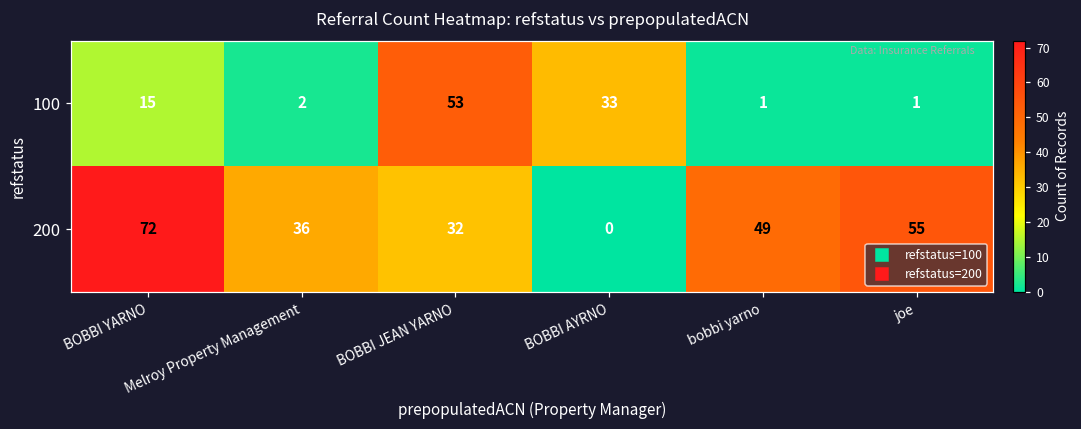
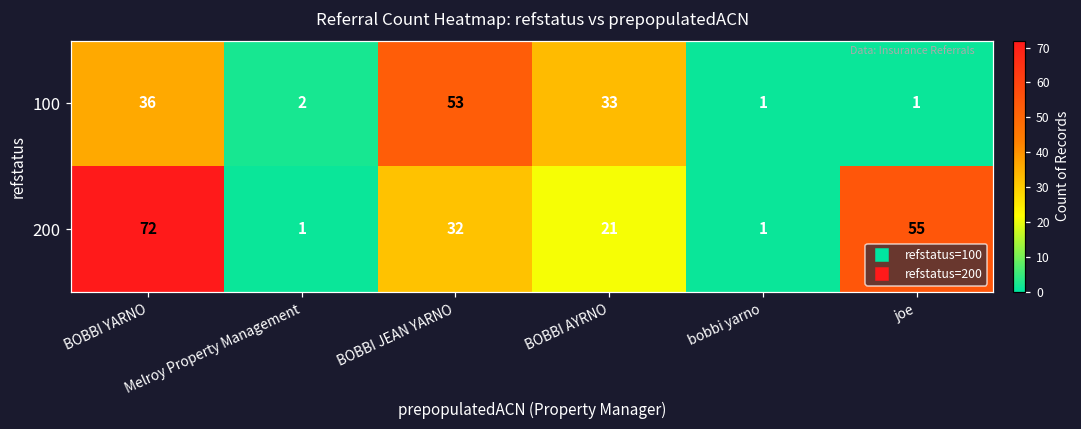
  {
    "100": {
-     "BOBBI YARNO": 15,
+     "BOBBI YARNO": 36,
      "Melroy Property Management": 2,
      "BOBBI JEAN YARNO": 53,
      "BOBBI AYRNO": 33,
      "bobbi yarno": 1
    },
    "200": {
      "BOBBI YARNO": 72,
-     "Melroy Property Management": 36,
+     "Melroy Property Management": 1,
      "BOBBI JEAN YARNO": 32,
-     "BOBBI AYRNO": 0,
-     "bobbi yarno": 49,
+     "BOBBI AYRNO": 21,
+     "bobbi yarno": 1,
      "joe": 55
    }
  }
